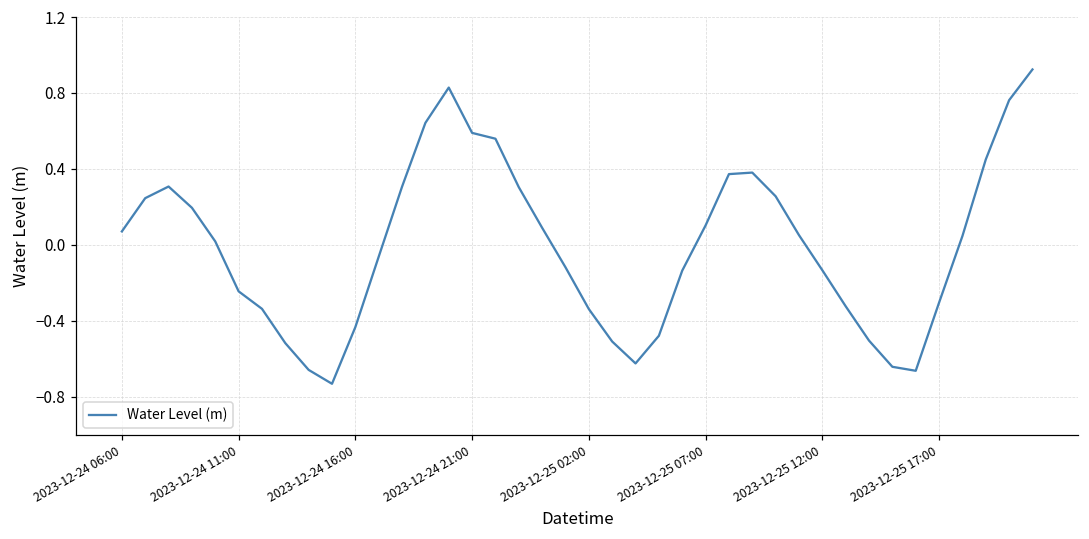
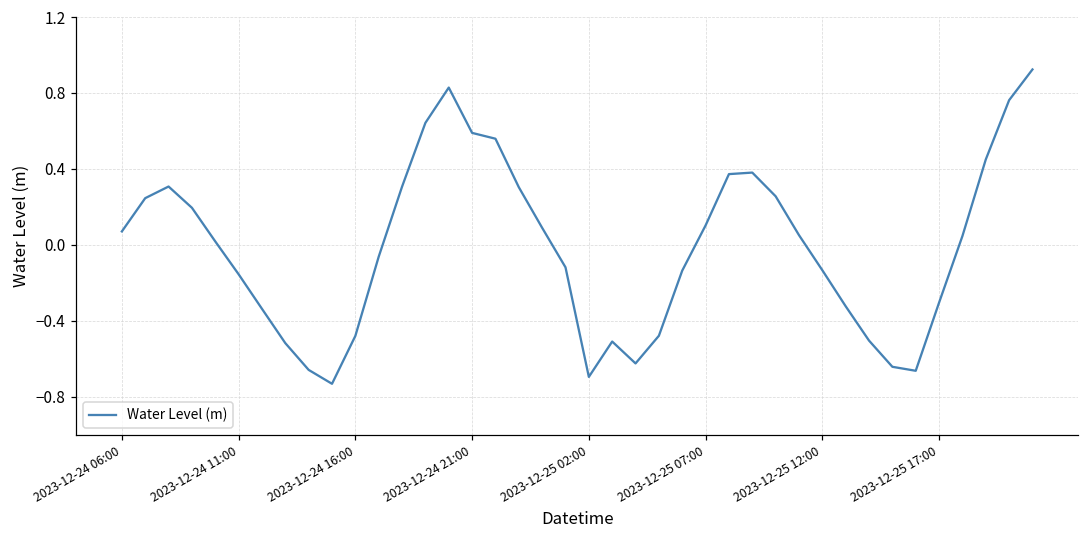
  {
    "2023-12-24 06:00": 0.07,
-   "2023-12-24 11:00": -0.24,
-   "2023-12-24 16:00": -0.43,
+   "2023-12-24 11:00": -0.15,
+   "2023-12-24 16:00": -0.48,
    "2023-12-24 21:00": 0.59,
-   "2023-12-25 02:00": -0.34,
+   "2023-12-25 02:00": -0.70,
    "2023-12-25 07:00": 0.10,
    "2023-12-25 12:00": -0.13,
    "2023-12-25 17:00": -0.30
  }
